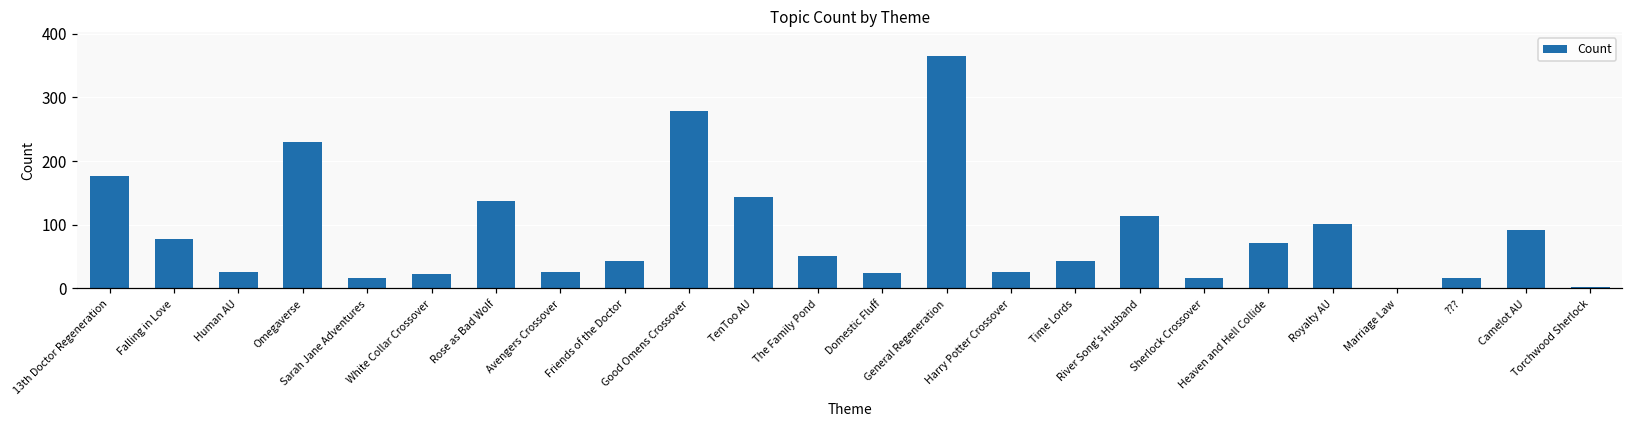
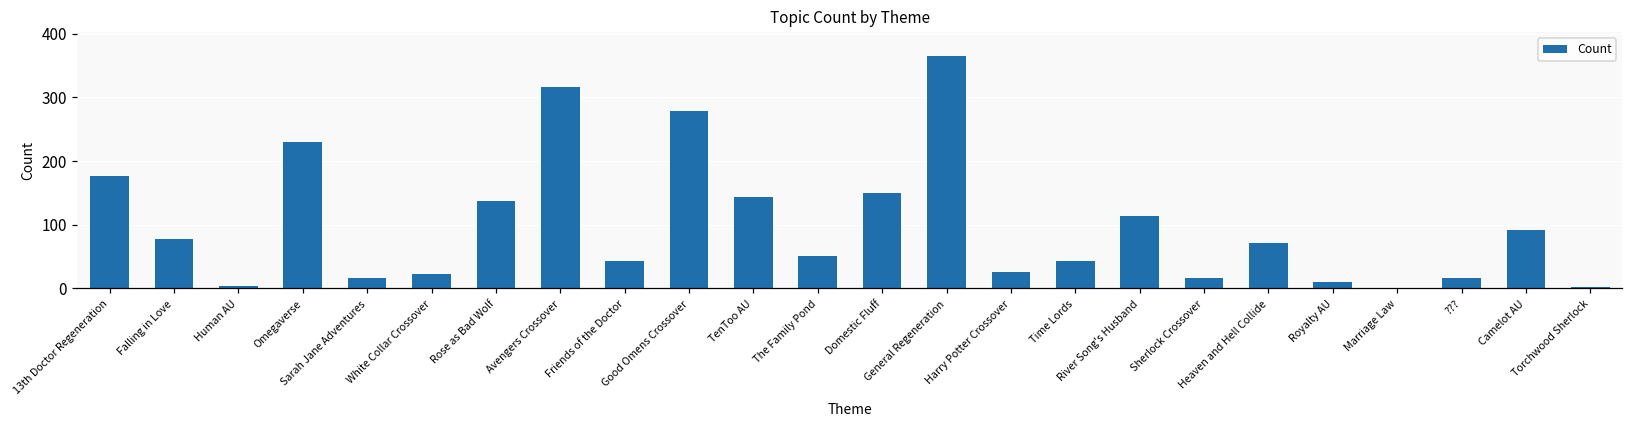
  {
    "13th Doctor Regeneration": 180,
    "Falling in Love": 80,
-   "Human AU": 30,
+   "Human AU": 0,
    "Omegaverse": 230,
    "Sarah Jane Adventures": 20,
    "White Collar Crossover": 20,
    "Rose as Bad Wolf": 140,
-   "Avengers Crossover": 30,
+   "Avengers Crossover": 320,
    "Friends of the Doctor": 40,
    "Good Omens Crossover": 280,
    "TenToo AU": 140,
    "The Family Pond": 50,
-   "Domestic Fluff": 20,
+   "Domestic Fluff": 150,
    "General Regeneration": 370,
    "Harry Potter Crossover": 30,
    "Time Lords": 40,
    "River Song's Husband": 110,
    "Sherlock Crossover": 20,
    "Heaven and Hell Collide": 70,
-   "Royalty AU": 100,
+   "Royalty AU": 10,
    "???": 20,
    "Camelot AU": 90
  }
